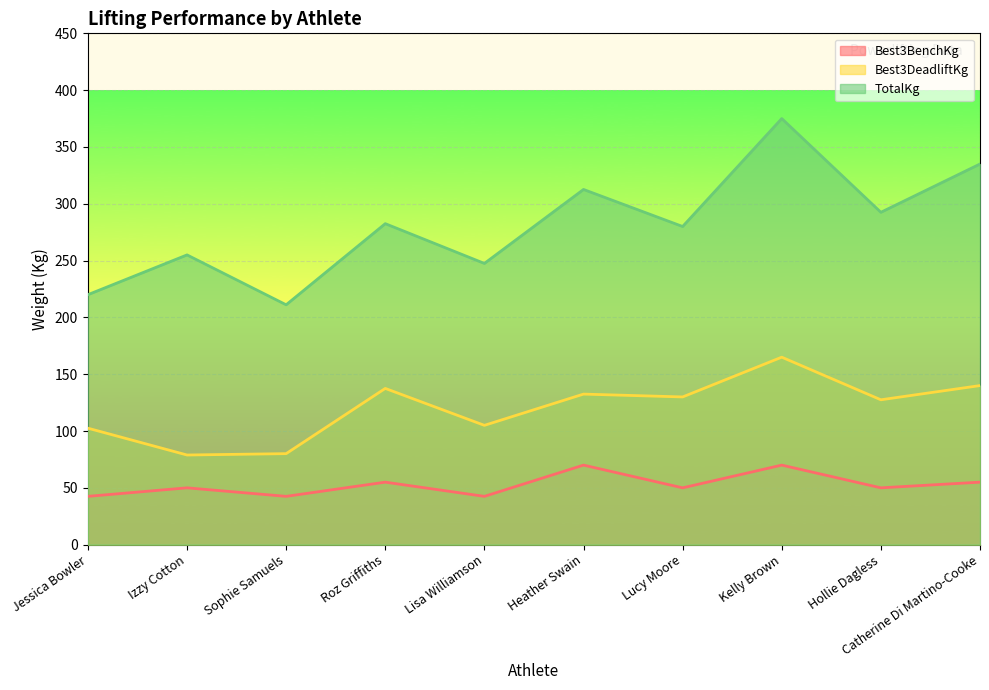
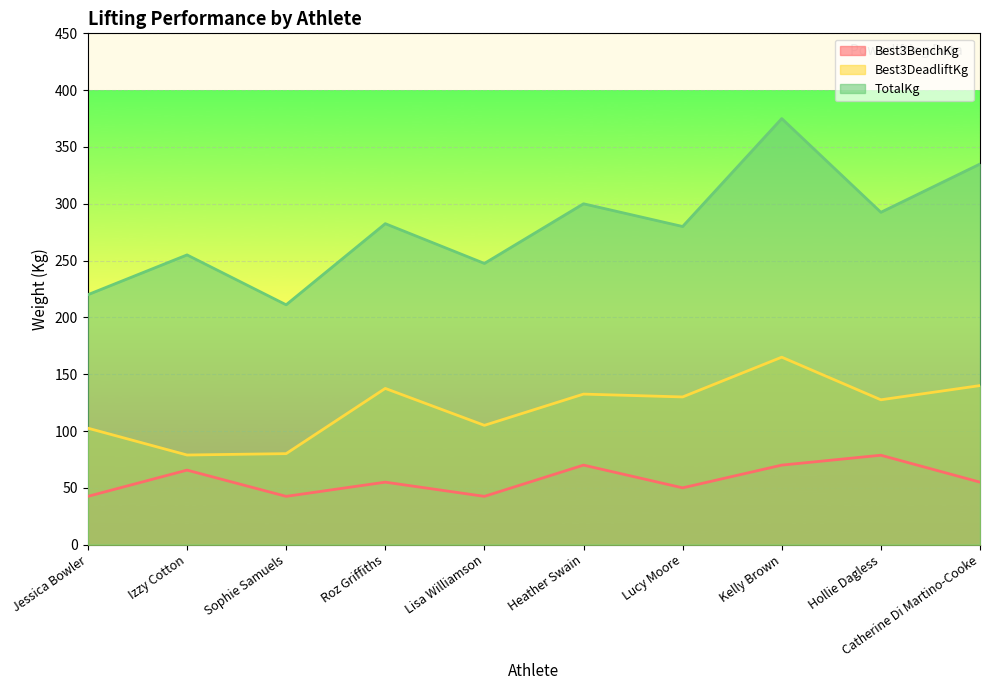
  {
    "Best3BenchKg": {
      "Jessica Bowler": 43,
-     "Izzy Cotton": 50,
+     "Izzy Cotton": 66,
      "Sophie Samuels": 43,
      "Roz Griffiths": 55,
      "Lisa Williamson": 43,
      "Heather Swain": 70,
      "Lucy Moore": 50,
      "Kelly Brown": 70,
-     "Hollie Dagless": 50,
+     "Hollie Dagless": 79,
      "Catherine Di Martino-Cooke": 55
    },
    "Best3DeadliftKg": {
      "Jessica Bowler": 103,
      "Izzy Cotton": 79,
      "Sophie Samuels": 80,
      "Roz Griffiths": 138,
      "Lisa Williamson": 105,
      "Heather Swain": 133,
      "Lucy Moore": 130,
      "Kelly Brown": 165,
      "Hollie Dagless": 128,
      "Catherine Di Martino-Cooke": 140
    },
    "TotalKg": {
      "Jessica Bowler": 220,
      "Izzy Cotton": 255,
      "Sophie Samuels": 211,
      "Roz Griffiths": 283,
      "Lisa Williamson": 248,
-     "Heather Swain": 313,
+     "Heather Swain": 300,
      "Lucy Moore": 280,
      "Kelly Brown": 375,
      "Hollie Dagless": 293,
      "Catherine Di Martino-Cooke": 335
    }
  }
